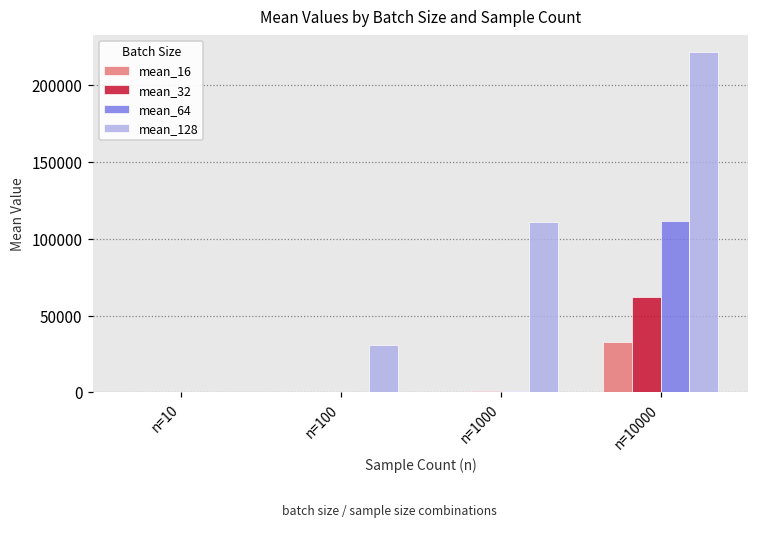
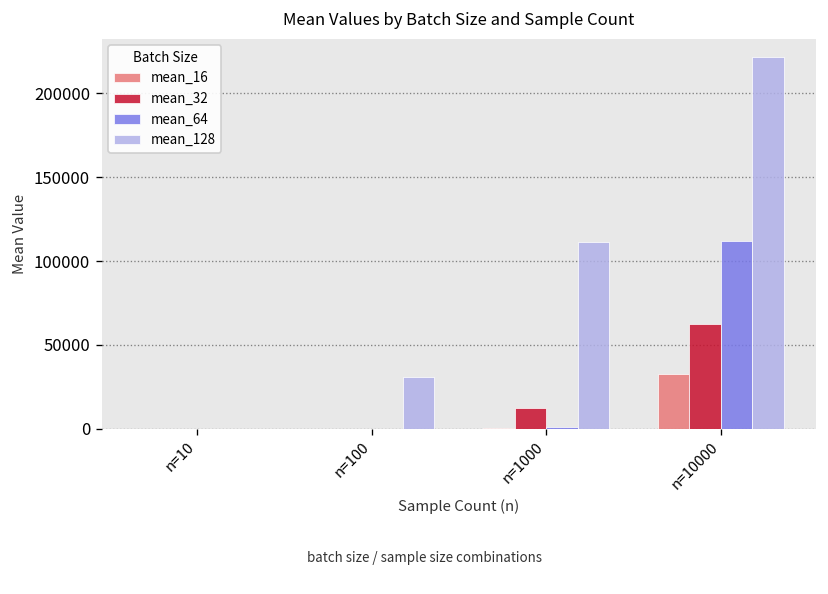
  {
    "mean_16": {
      "n=10000": 33000
    },
    "mean_32": {
-     "n=1000": 1000,
+     "n=1000": 12000,
      "n=10000": 62000
    },
    "mean_64": {
      "n=10000": 112000
    },
    "mean_128": {
      "n=100": 31000,
      "n=1000": 111000,
      "n=10000": 222000
    }
  }
